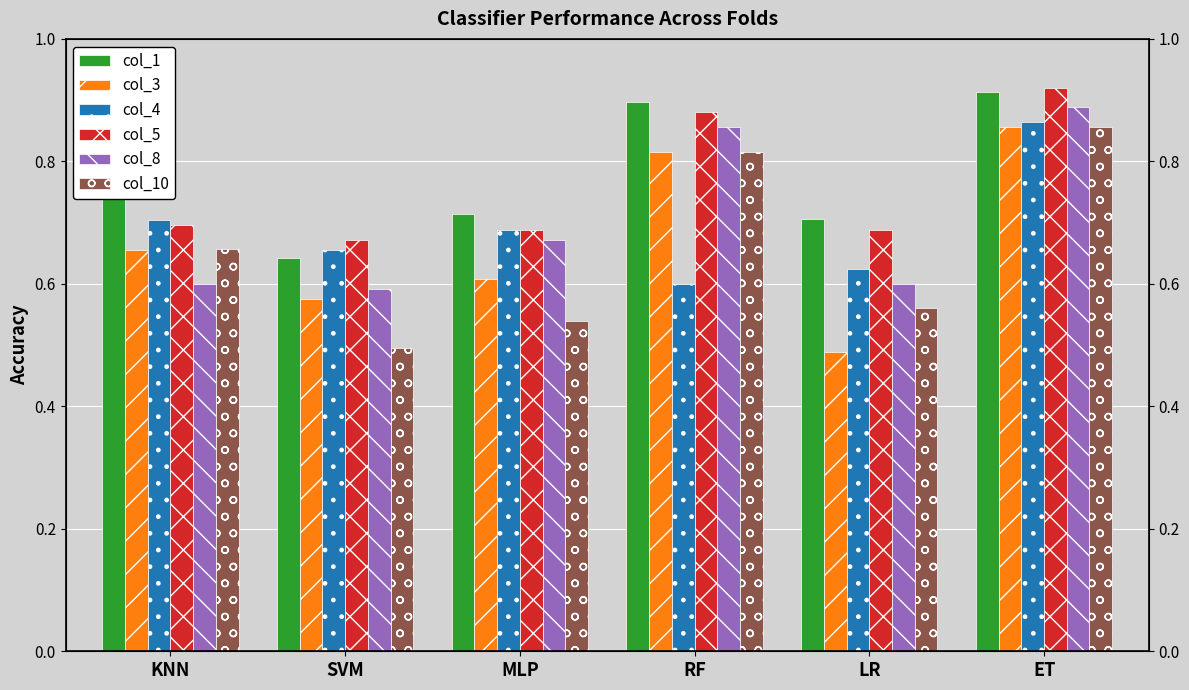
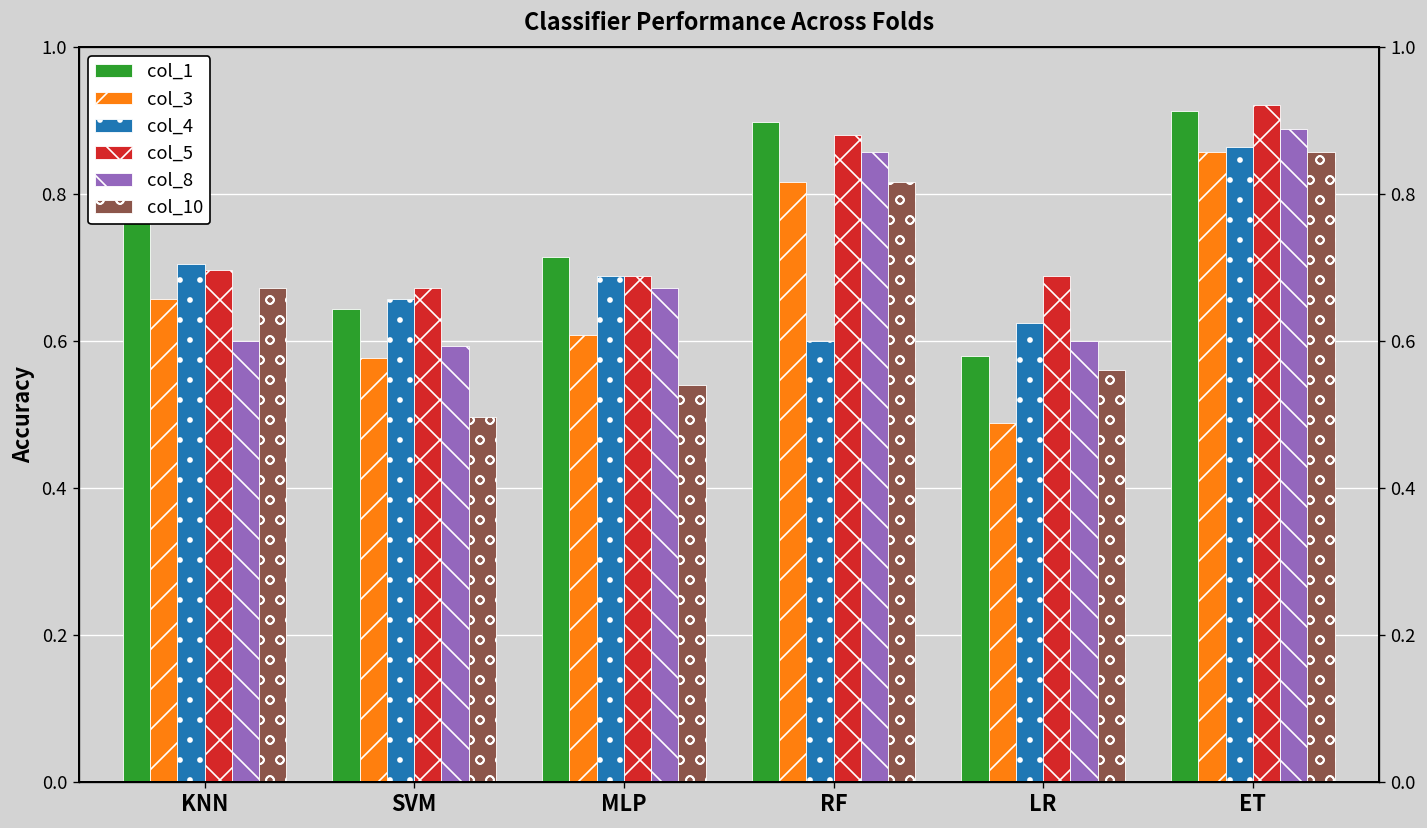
  {
    "col_1": {
      "SVM": 0.64,
      "MLP": 0.71,
      "RF": 0.90,
-     "LR": 0.71,
+     "LR": 0.58,
      "ET": 0.91
    },
    "col_3": {
      "KNN": 0.66,
      "SVM": 0.58,
      "MLP": 0.61,
      "RF": 0.82,
      "LR": 0.49,
      "ET": 0.86
    },
    "col_4": {
      "KNN": 0.70,
      "SVM": 0.66,
      "MLP": 0.69,
      "RF": 0.60,
      "LR": 0.62,
      "ET": 0.86
    },
    "col_5": {
      "KNN": 0.70,
      "SVM": 0.67,
      "MLP": 0.69,
      "RF": 0.88,
      "LR": 0.69,
      "ET": 0.92
    },
    "col_8": {
      "KNN": 0.60,
      "SVM": 0.59,
      "MLP": 0.67,
      "RF": 0.86,
      "LR": 0.60,
      "ET": 0.89
    },
    "col_10": {
-     "KNN": 0.66,
+     "KNN": 0.67,
      "SVM": 0.50,
      "MLP": 0.54,
      "RF": 0.82,
      "LR": 0.56,
      "ET": 0.86
    }
  }
